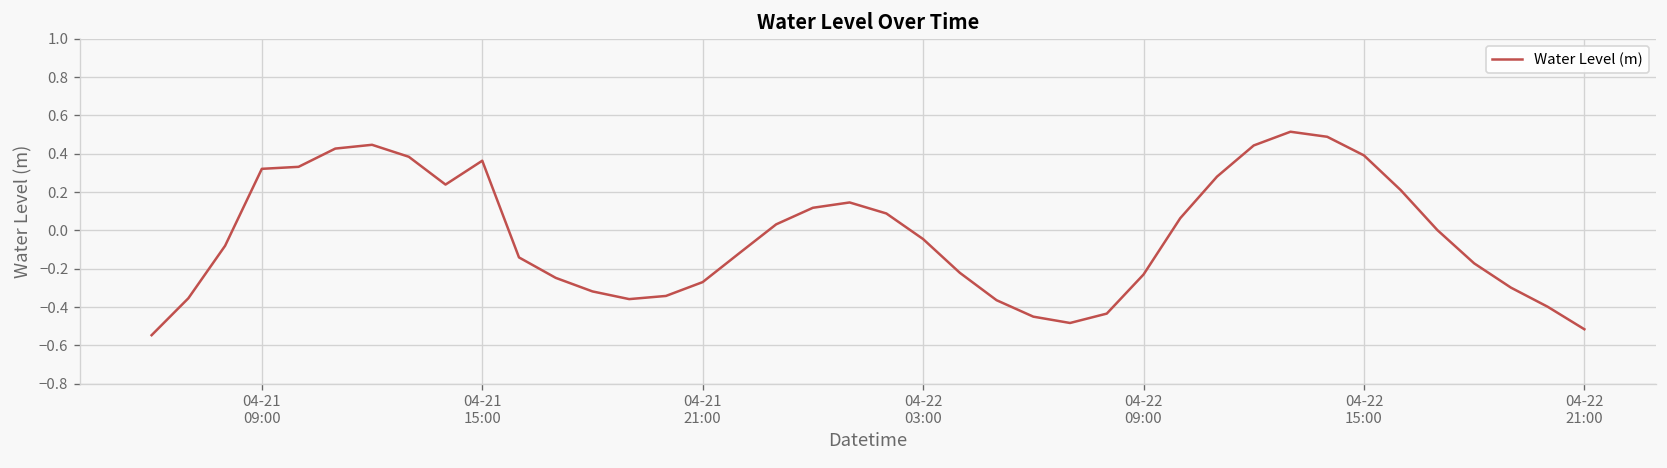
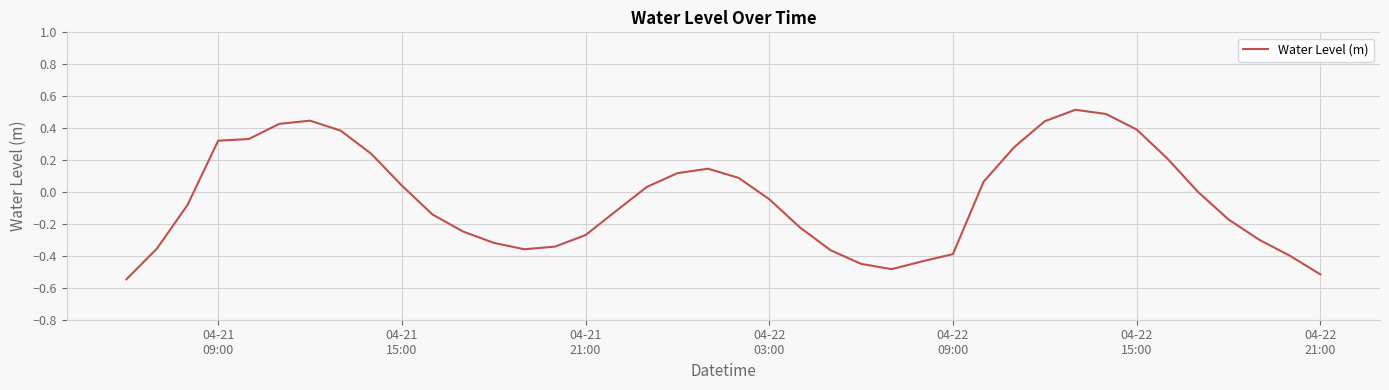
  {
    "04-21 09:00": 0.32,
-   "04-21 15:00": 0.36,
+   "04-21 15:00": 0.04,
    "04-21 21:00": -0.27,
    "04-22 03:00": -0.05,
-   "04-22 09:00": -0.23,
+   "04-22 09:00": -0.39,
    "04-22 15:00": 0.39,
    "04-22 21:00": -0.52
  }
